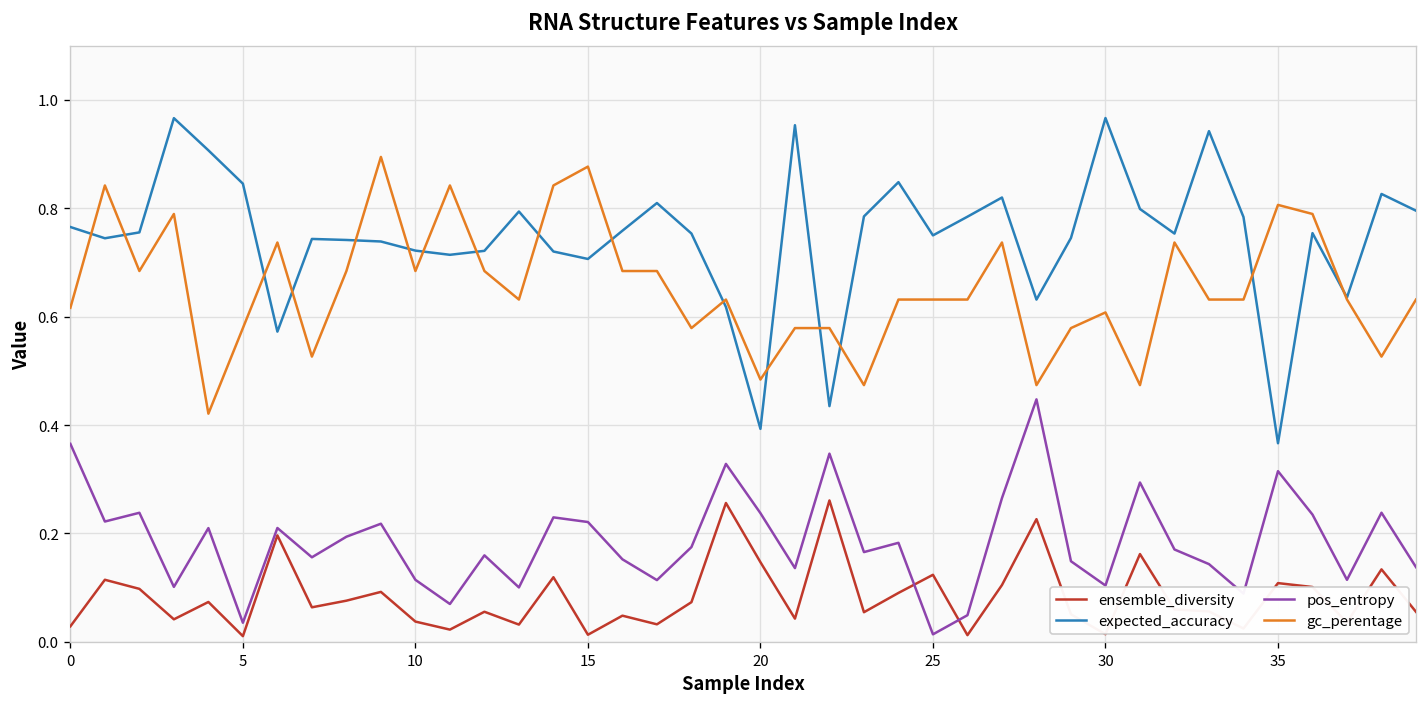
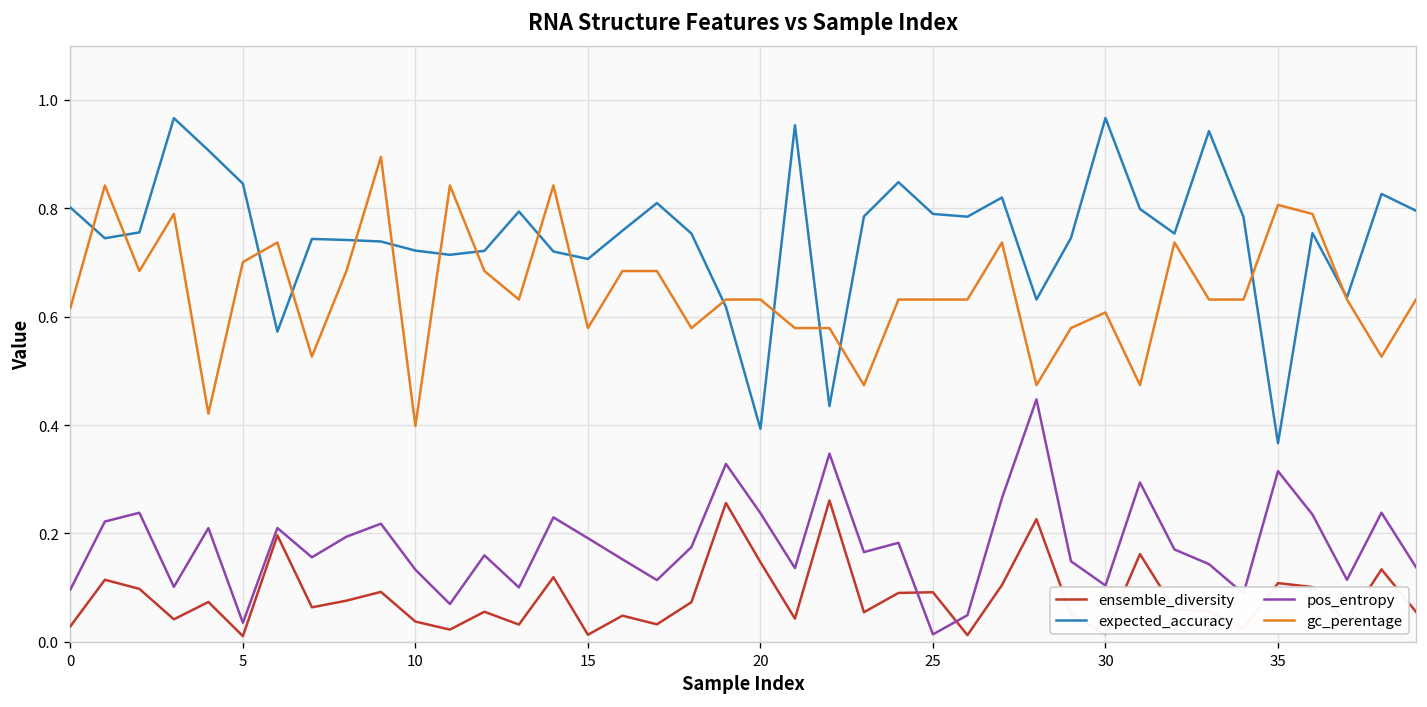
  {
    "ensemble_diversity": {
      "0": 0.03,
      "5": 0.01,
      "10": 0.04,
      "15": 0.01,
      "20": 0.15,
-     "25": 0.12,
+     "25": 0.09,
      "35": 0.11
    },
    "expected_accuracy": {
-     "0": 0.77,
+     "0": 0.80,
      "5": 0.85,
      "10": 0.72,
      "15": 0.71,
      "20": 0.39,
-     "25": 0.75,
+     "25": 0.79,
      "30": 0.97,
      "35": 0.37
    },
    "pos_entropy": {
-     "0": 0.37,
+     "0": 0.10,
      "5": 0.04,
-     "10": 0.11,
-     "15": 0.22,
+     "10": 0.13,
+     "15": 0.19,
      "20": 0.24,
      "25": 0.01,
      "35": 0.31
    },
    "gc_perentage": {
      "0": 0.62,
-     "5": 0.58,
-     "10": 0.68,
-     "15": 0.88,
-     "20": 0.48,
+     "5": 0.70,
+     "10": 0.40,
+     "15": 0.58,
+     "20": 0.63,
      "25": 0.63,
      "30": 0.61,
      "35": 0.81
    }
  }
